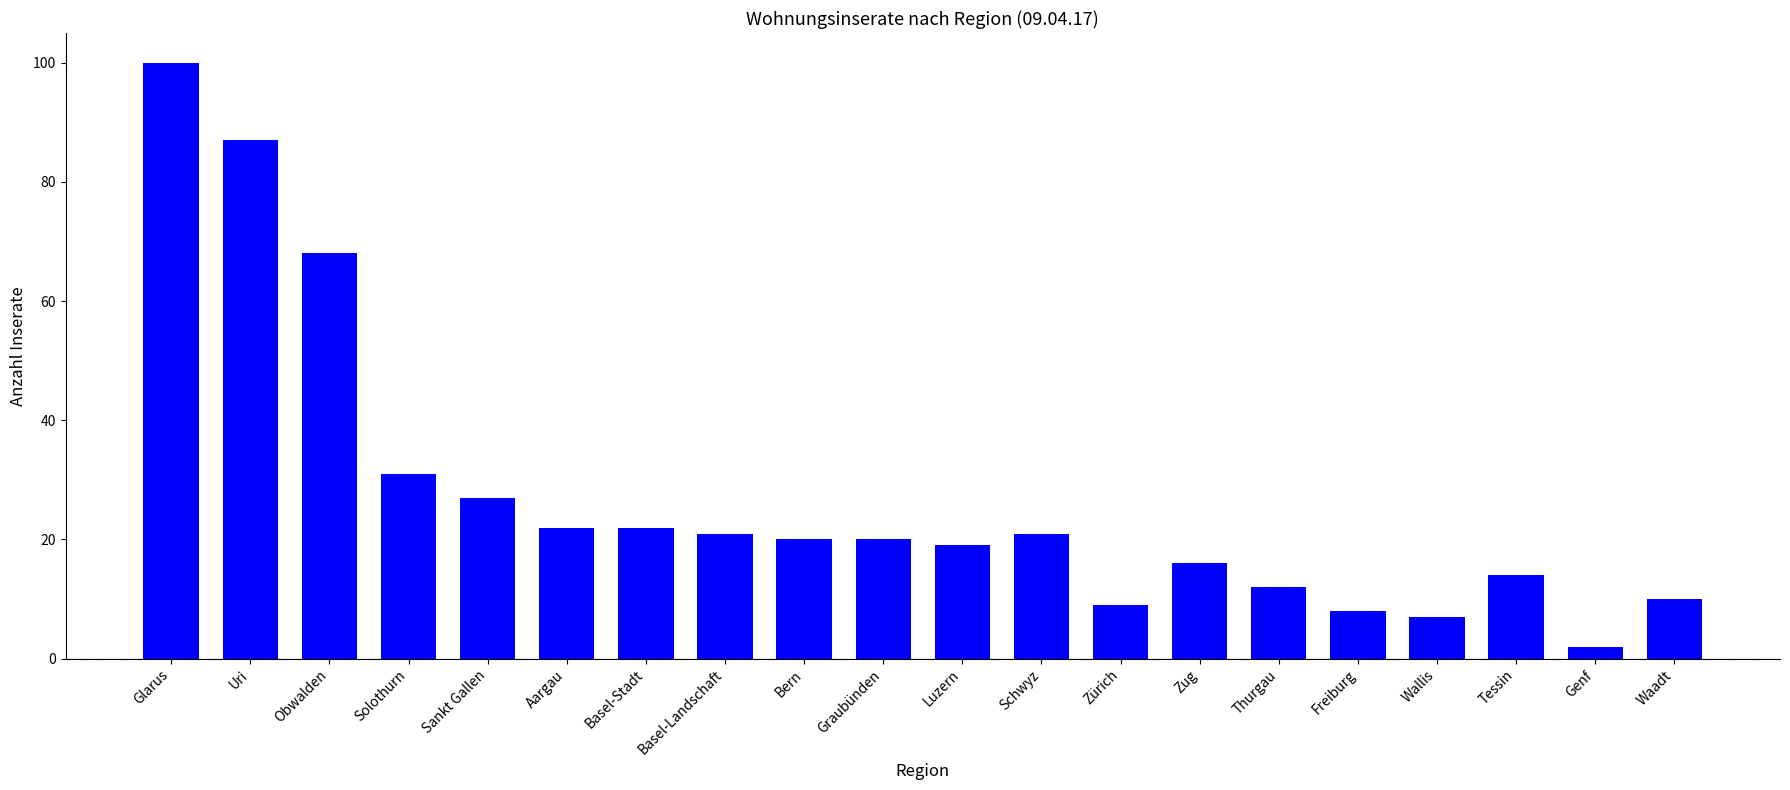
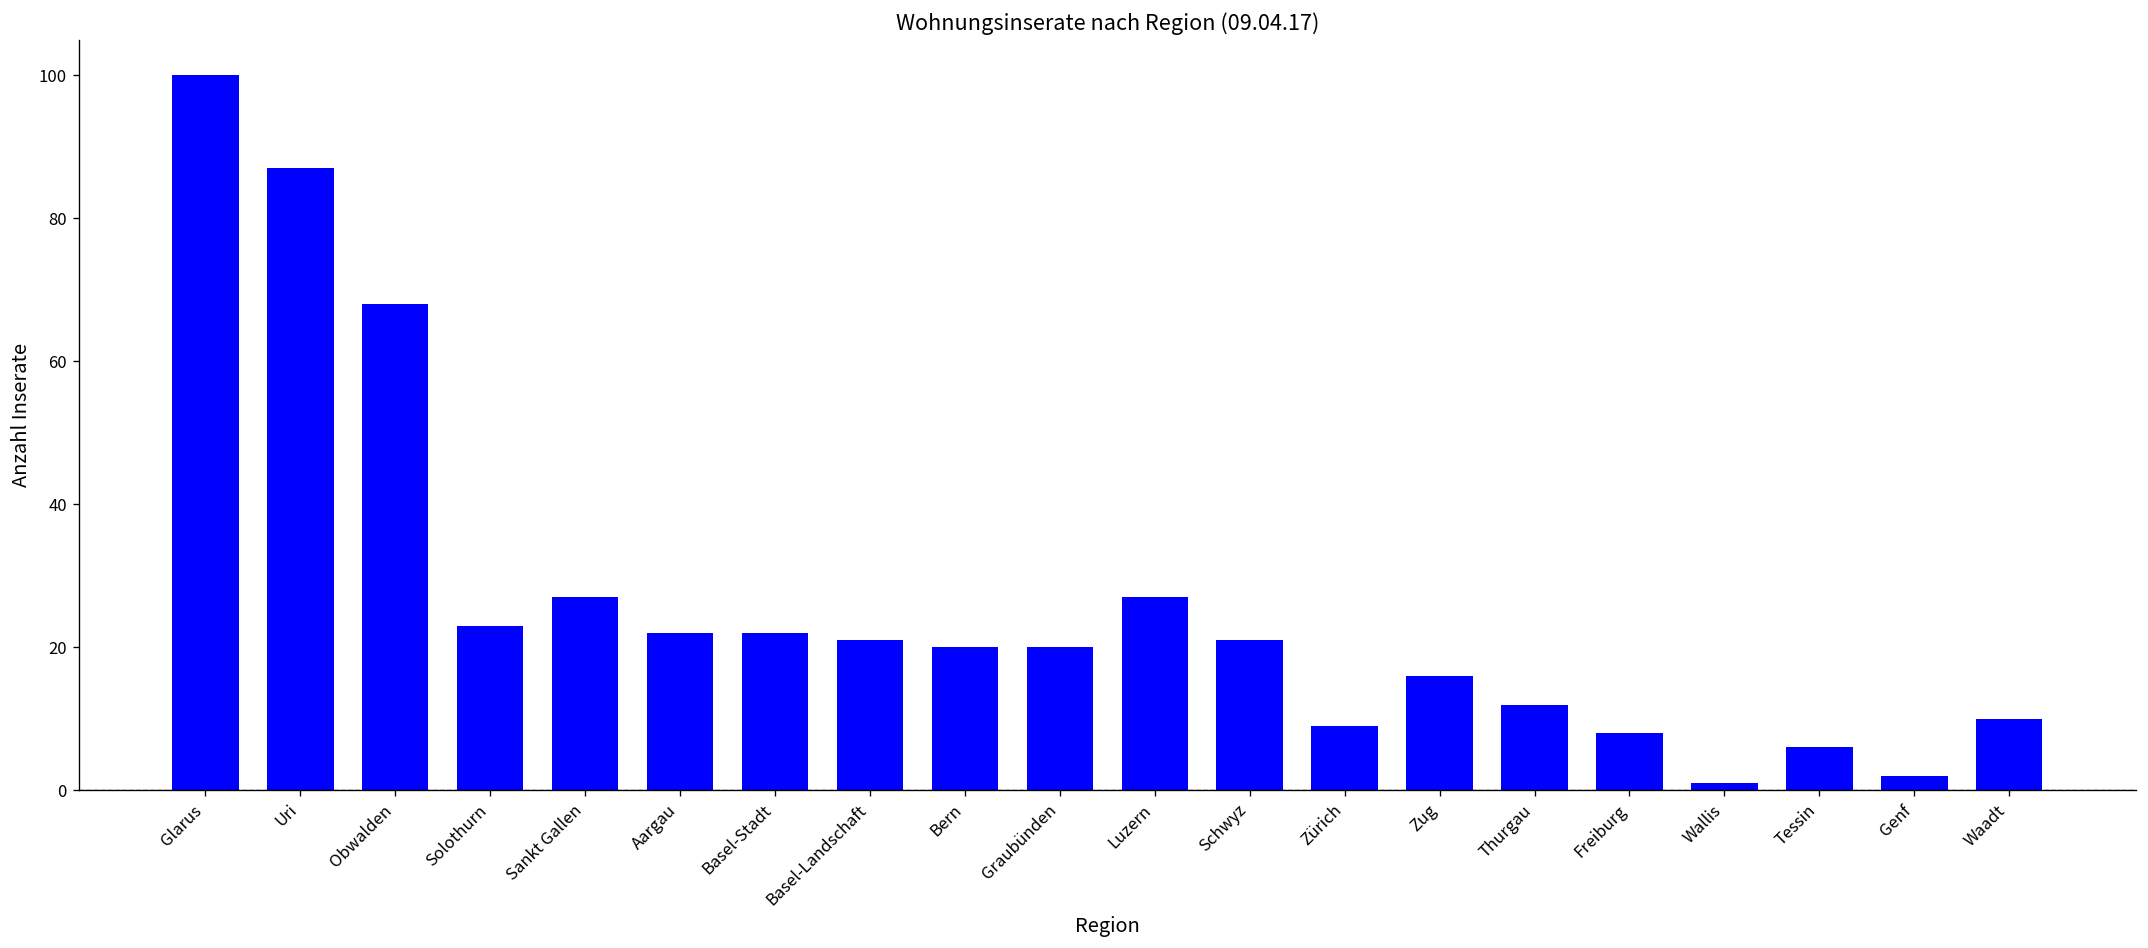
  {
    "Glarus": 100,
    "Uri": 87,
    "Obwalden": 68,
-   "Solothurn": 31,
+   "Solothurn": 23,
    "Sankt Gallen": 27,
    "Aargau": 22,
    "Basel-Stadt": 22,
    "Basel-Landschaft": 21,
    "Bern": 20,
    "Graubünden": 20,
-   "Luzern": 19,
+   "Luzern": 27,
    "Schwyz": 21,
    "Zürich": 9,
    "Zug": 16,
    "Thurgau": 12,
    "Freiburg": 8,
-   "Wallis": 7,
-   "Tessin": 14,
+   "Wallis": 1,
+   "Tessin": 6,
    "Genf": 2,
    "Waadt": 10
  }
